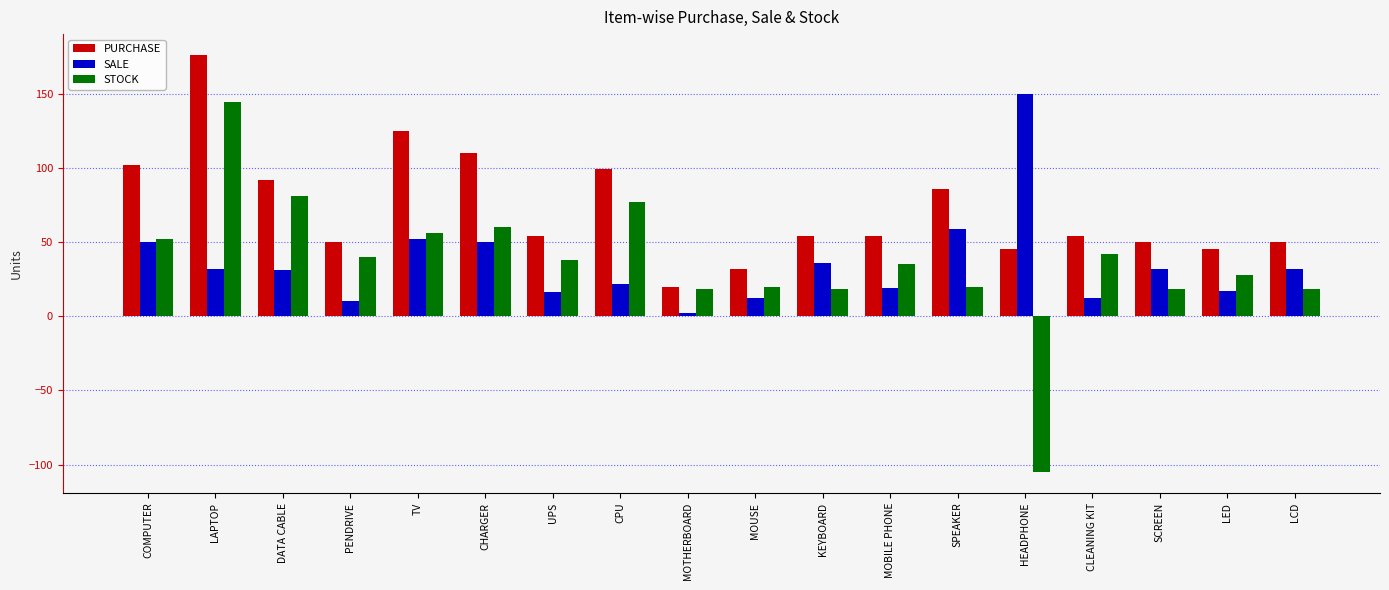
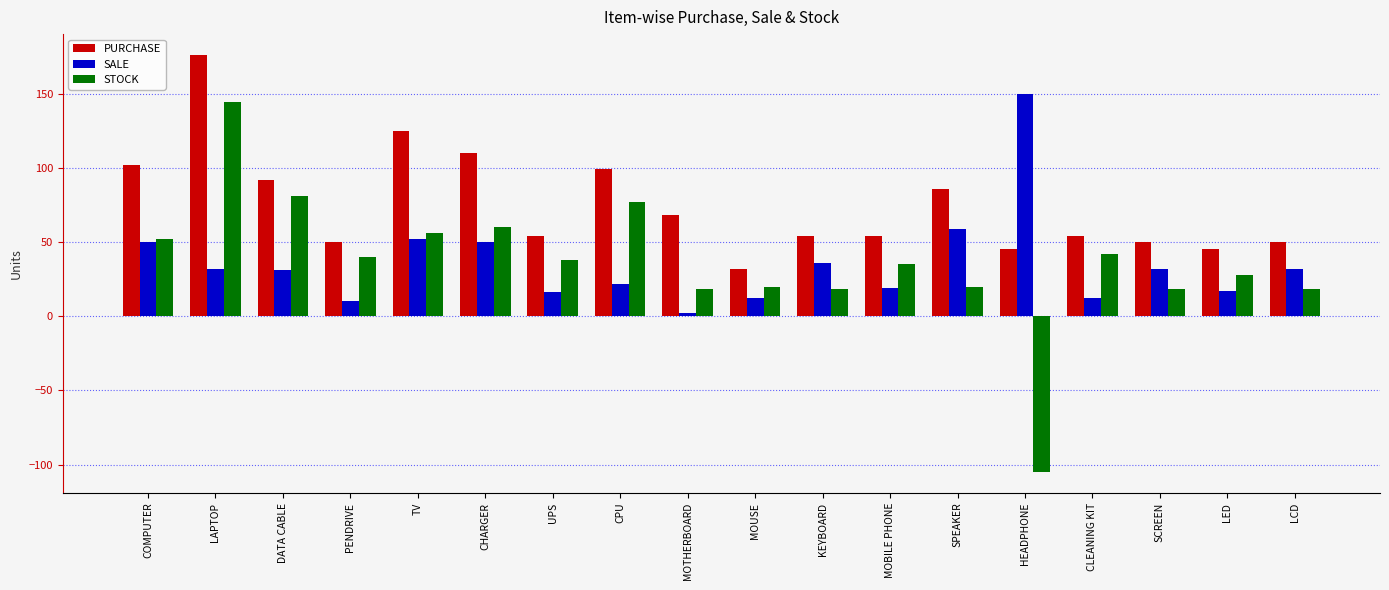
  {
    "PURCHASE": {
      "COMPUTER": 102,
      "LAPTOP": 176,
      "DATA CABLE": 92,
      "PENDRIVE": 50,
      "TV": 125,
      "CHARGER": 110,
      "UPS": 54,
      "CPU": 99,
-     "MOTHERBOARD": 20,
+     "MOTHERBOARD": 68,
      "MOUSE": 32,
      "KEYBOARD": 54,
      "MOBILE PHONE": 54,
      "SPEAKER": 86,
      "HEADPHONE": 45,
      "CLEANING KIT": 54,
      "SCREEN": 50,
      "LED": 45,
      "LCD": 50
    },
    "SALE": {
      "COMPUTER": 50,
      "LAPTOP": 32,
      "DATA CABLE": 31,
      "PENDRIVE": 10,
      "TV": 52,
      "CHARGER": 50,
      "UPS": 16,
      "CPU": 22,
      "MOTHERBOARD": 2,
      "MOUSE": 12,
      "KEYBOARD": 36,
      "MOBILE PHONE": 19,
      "SPEAKER": 59,
      "HEADPHONE": 150,
      "CLEANING KIT": 12,
      "SCREEN": 32,
      "LED": 17,
      "LCD": 32
    },
    "STOCK": {
      "COMPUTER": 52,
      "LAPTOP": 144,
      "DATA CABLE": 81,
      "PENDRIVE": 40,
      "TV": 56,
      "CHARGER": 60,
      "UPS": 38,
      "CPU": 77,
      "MOTHERBOARD": 18,
      "MOUSE": 20,
      "KEYBOARD": 18,
      "MOBILE PHONE": 35,
      "SPEAKER": 20,
      "HEADPHONE": -105,
      "CLEANING KIT": 42,
      "SCREEN": 18,
      "LED": 28,
      "LCD": 18
    }
  }
